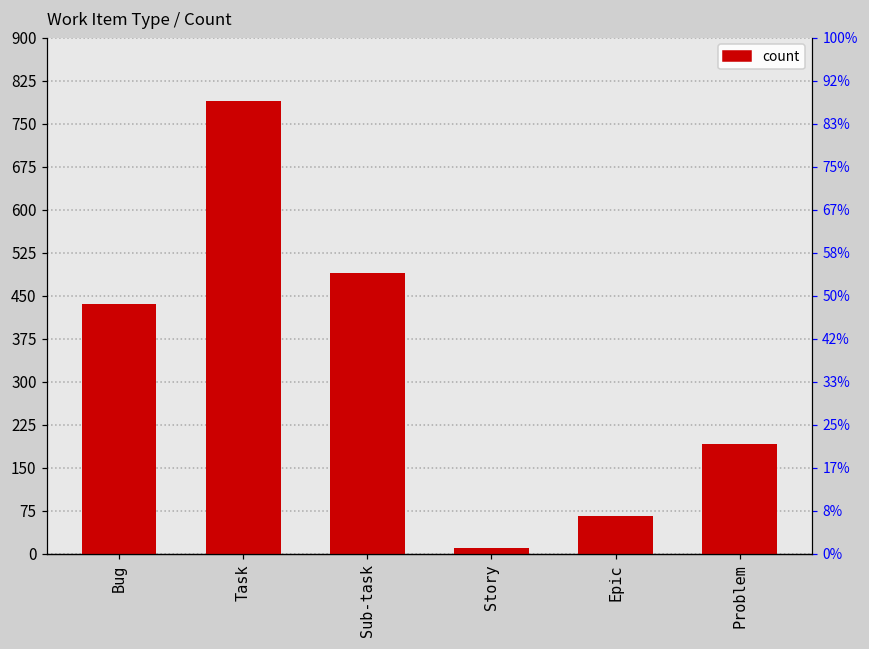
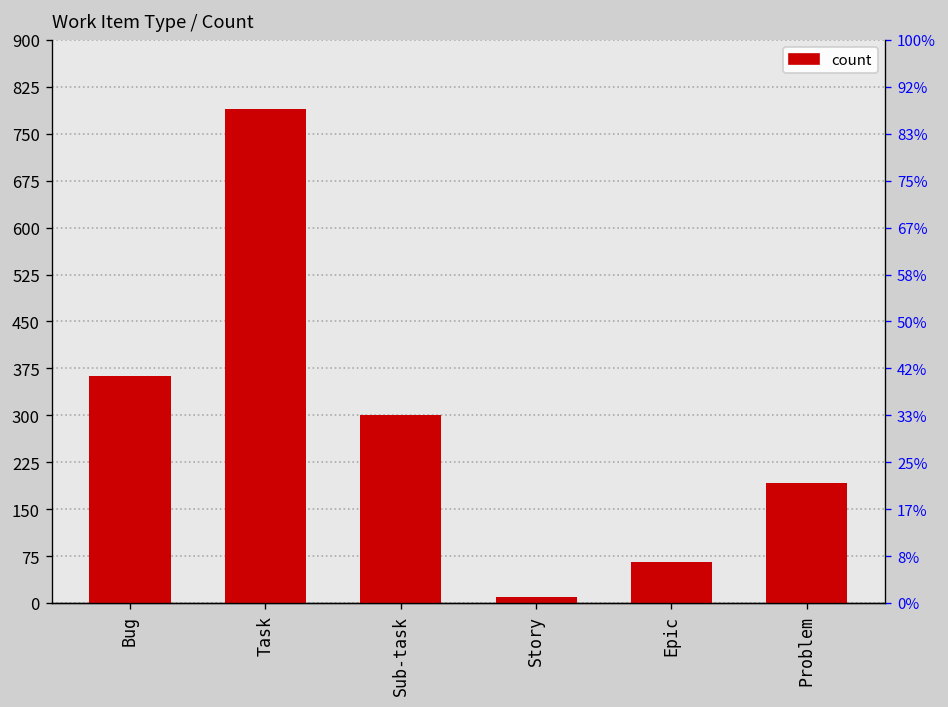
  {
-   "Bug": 440,
+   "Bug": 360,
    "Task": 790,
-   "Sub-task": 490,
+   "Sub-task": 300,
    "Story": 10,
    "Epic": 70,
    "Problem": 190
  }
